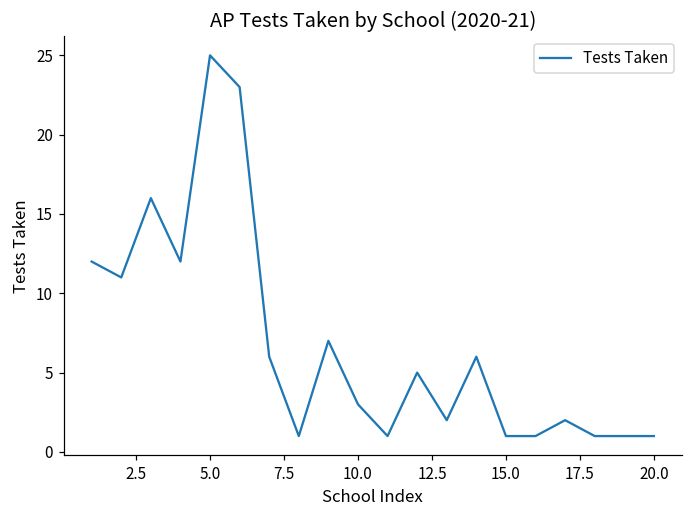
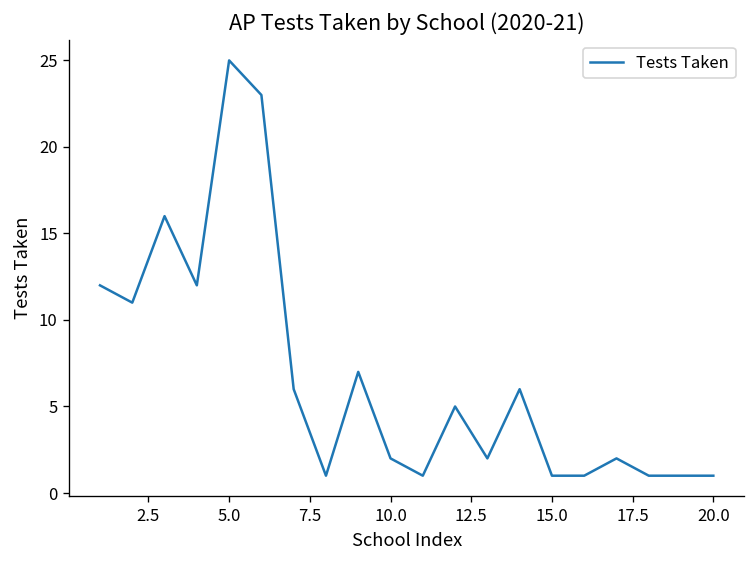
  {
    "5.0": 25,
-   "10.0": 3,
+   "10.0": 2,
    "15.0": 1,
    "20.0": 1
  }
